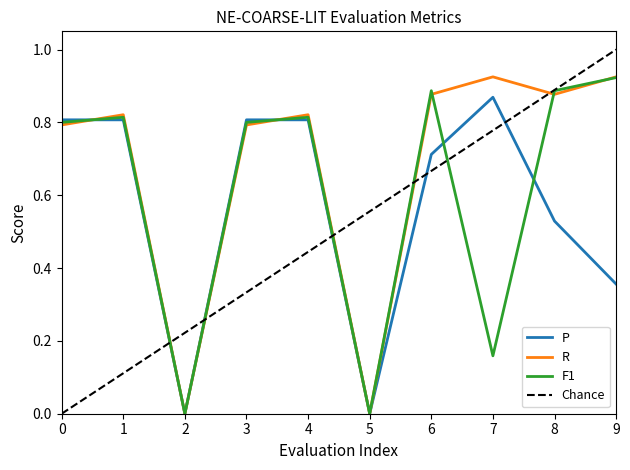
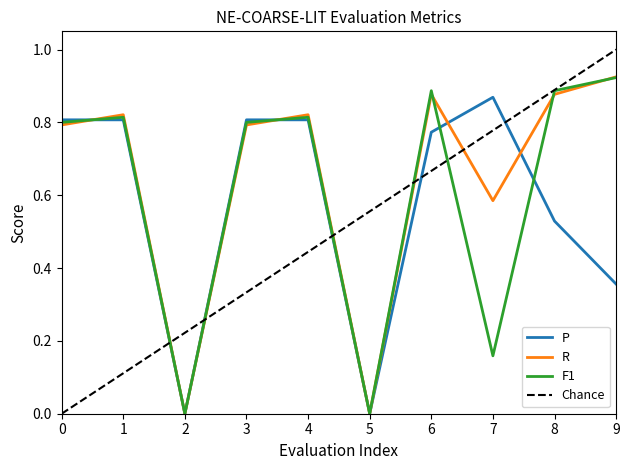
  {
    "P": {
      "0": 0.81,
      "3": 0.81,
-     "6": 0.71,
+     "6": 0.77,
      "7": 0.87,
      "8": 0.53,
      "9": 0.36
    },
    "R": {
      "1": 0.82,
      "4": 0.82,
      "6": 0.88,
-     "7": 0.93,
+     "7": 0.59,
      "8": 0.88
    },
    "F1": {
      "6": 0.89,
      "7": 0.16,
      "8": 0.89
    },
    "Chance": {
      "0": 0.00,
      "9": 1.00
    }
  }
